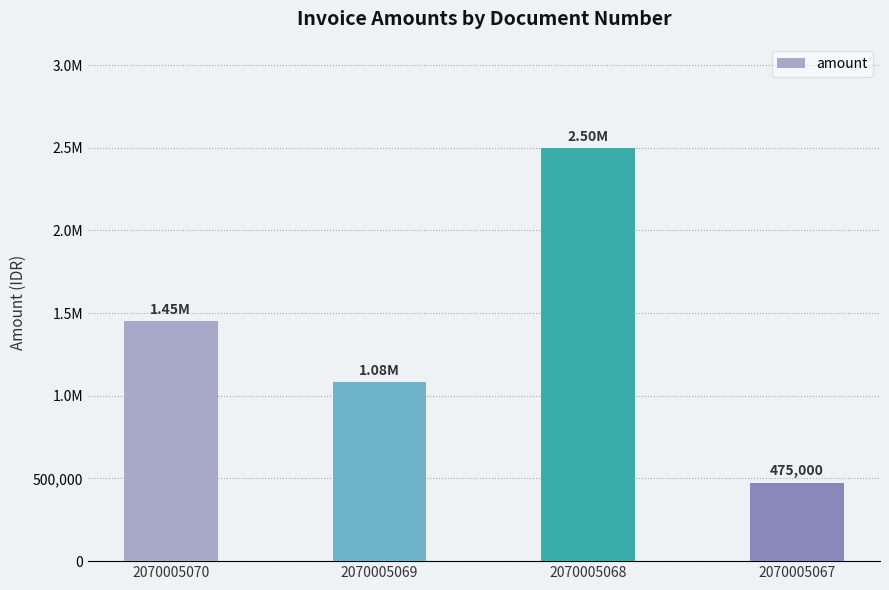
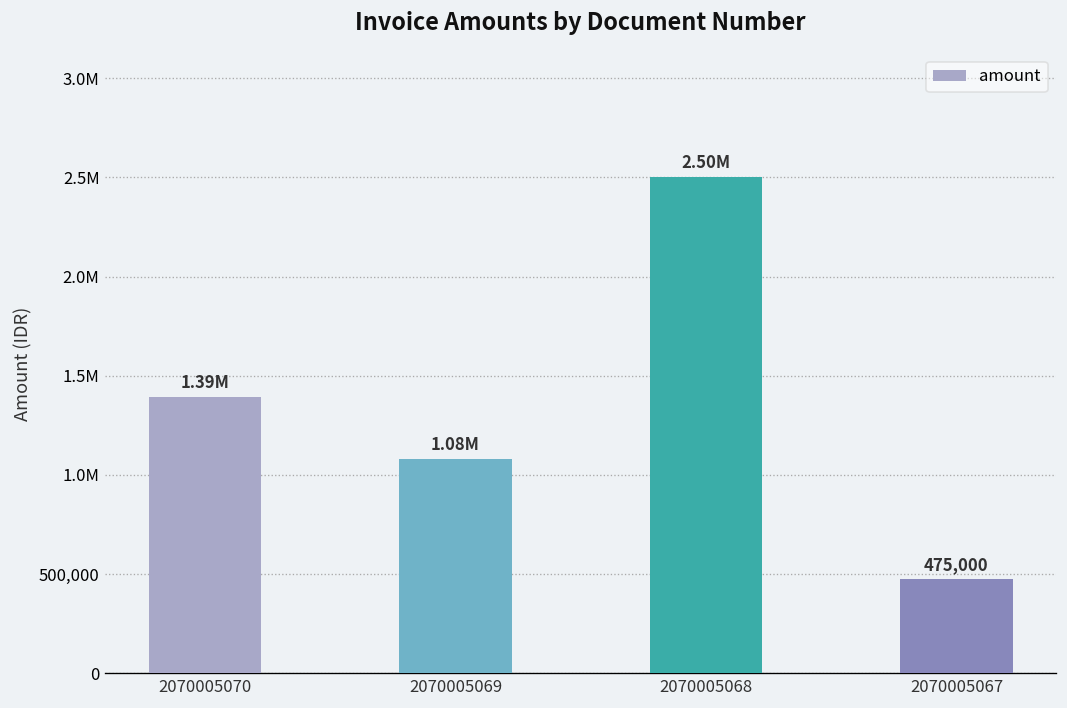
  {
-   "2070005070": "1.45M",
+   "2070005070": "1.39M",
    "2070005069": "1.08M",
    "2070005068": "2.50M",
    "2070005067": "475,000"
  }
